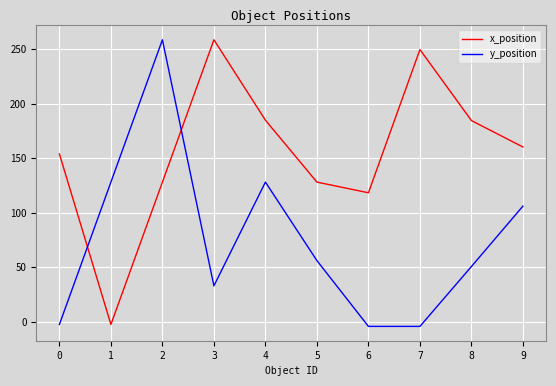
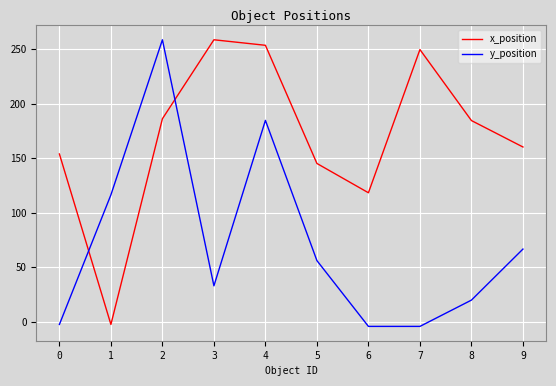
  {
    "x_position": {
      "0": 154,
      "1": -3,
-     "2": 128,
+     "2": 186,
      "3": 259,
-     "4": 185,
-     "5": 128,
+     "4": 253,
+     "5": 145,
      "6": 118,
      "7": 250,
      "8": 184,
      "9": 160
    },
    "y_position": {
      "0": -3,
-     "1": 128,
+     "1": 116,
      "2": 259,
      "3": 33,
-     "4": 128,
+     "4": 185,
      "5": 56,
      "6": -4,
      "7": -4,
-     "8": 51,
-     "9": 106
+     "8": 20,
+     "9": 67
    }
  }
